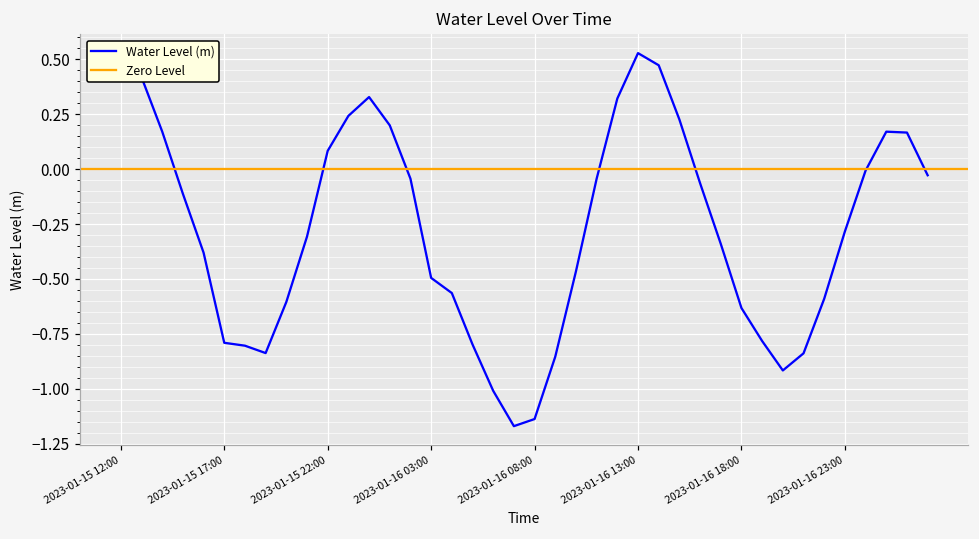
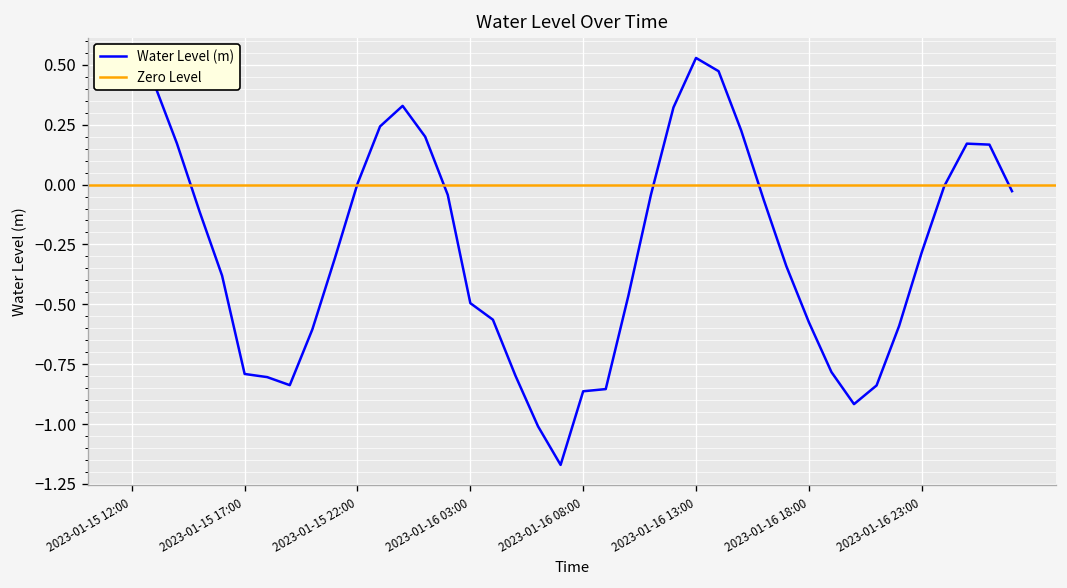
  {
    "2023-01-15 17:00": -0.79,
-   "2023-01-15 22:00": 0.08,
+   "2023-01-15 22:00": 0.00,
    "2023-01-16 03:00": -0.50,
-   "2023-01-16 08:00": -1.14,
+   "2023-01-16 08:00": -0.86,
    "2023-01-16 13:00": 0.53,
-   "2023-01-16 18:00": -0.63,
+   "2023-01-16 18:00": -0.57,
    "2023-01-16 23:00": -0.28
  }
